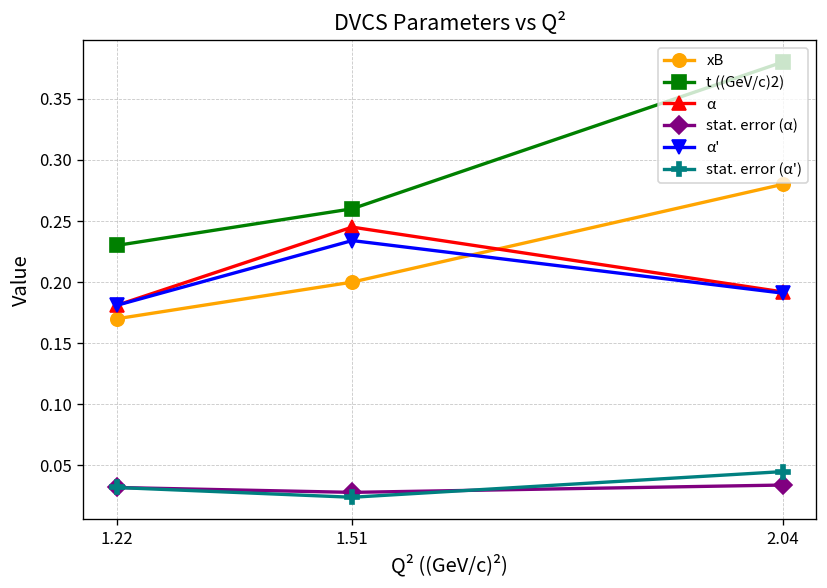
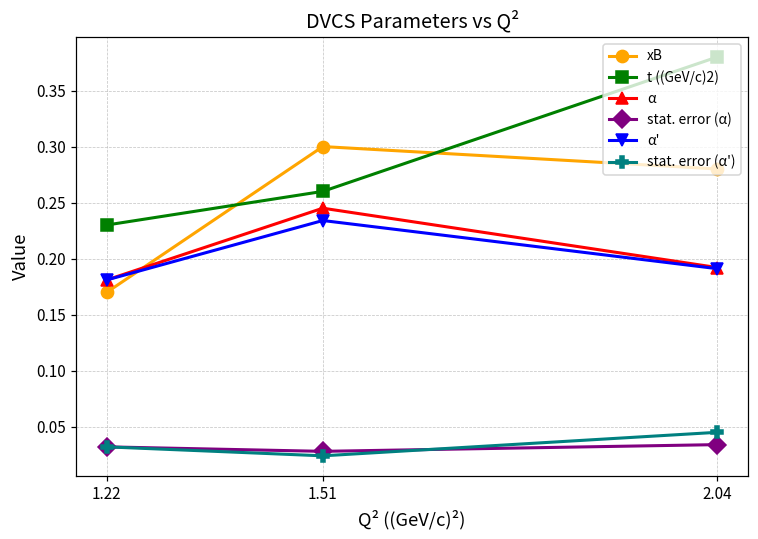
  {
    "xB": {
      "1.22": 0.170,
-     "1.51": 0.2
+     "1.51": 0.3
    },
    "t ((GeV/c)2)": {
      "1.22": 0.230,
      "1.51": 0.260
    },
    "α": {
      "1.51": 0.245
    },
    "stat. error (α)": {
      "1.51": 0.028,
      "2.04": 0.034
    },
    "α'": {
      "1.51": 0.234
    },
    "stat. error (α')": {
      "1.51": 0.024,
      "2.04": 0.045
    }
  }
